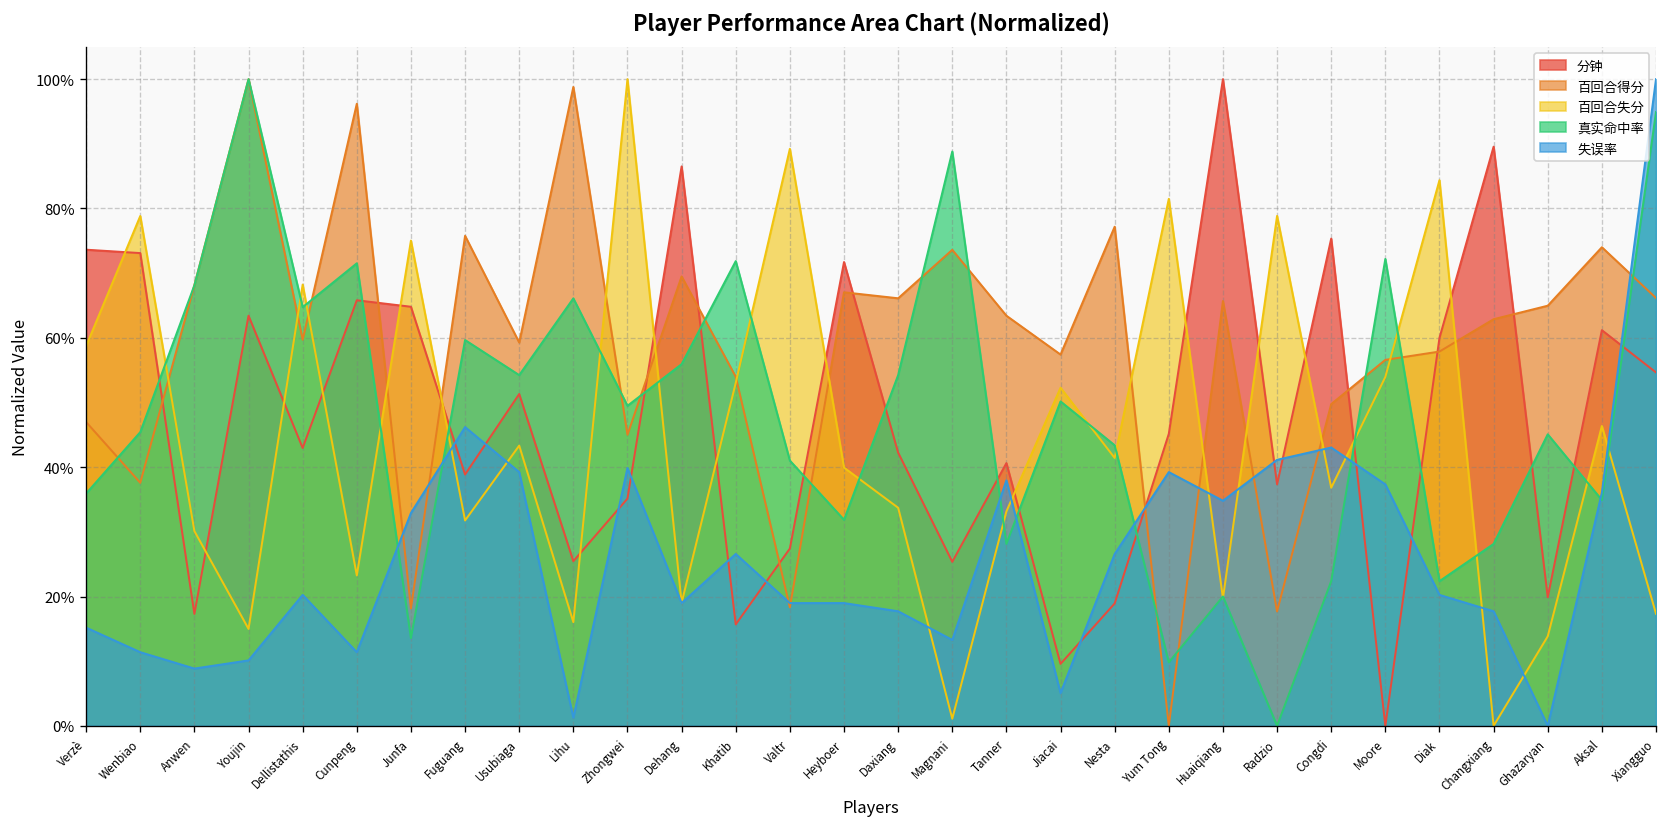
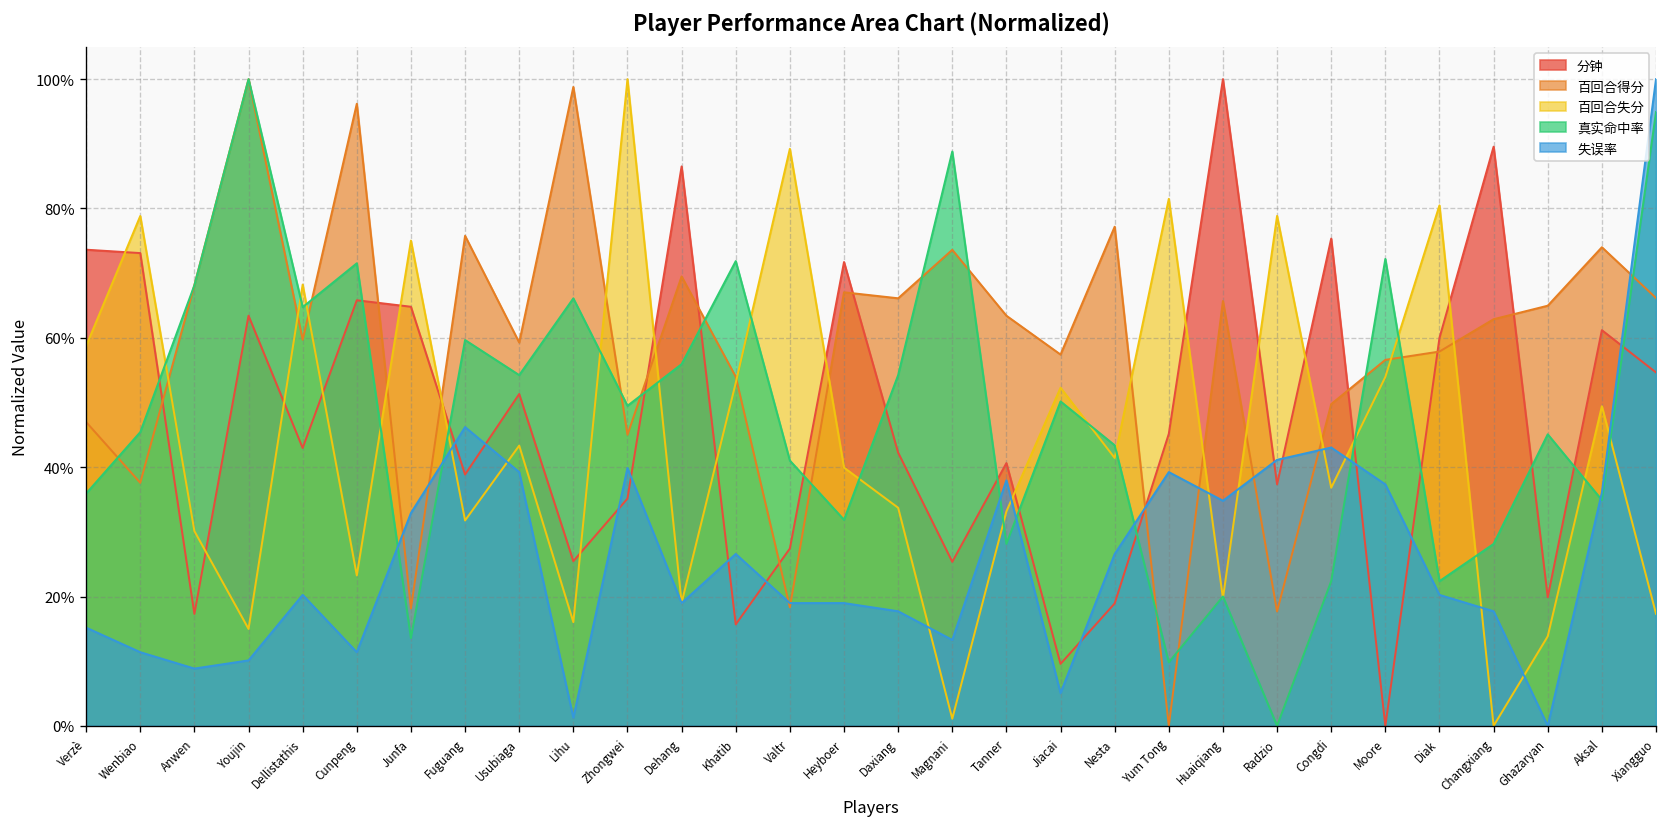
  {
    "百回合失分": {
      "Verzè": "59%",
      "Wenbiao": "79%",
      "Anwen": "30%",
      "Youjin": "15%",
      "Dellistathis": "68%",
      "Cunpeng": "23%",
      "Junfa": "75%",
      "Fuguang": "32%",
      "Usubiaga": "43%",
      "Lihu": "16%",
      "Zhongwei": "100%",
      "Khatib": "53%",
      "Valtr": "89%",
      "Heyboer": "40%",
      "Daxiang": "34%",
      "Magnani": "1%",
      "Tanner": "33%",
      "Jiacai": "52%",
      "Nesta": "41%",
      "Yum Tong": "81%",
      "Radzio": "79%",
      "Congdi": "37%",
      "Moore": "54%",
-     "Diak": "84%",
+     "Diak": "80%",
      "Changxiang": "0%",
      "Ghazaryan": "14%",
-     "Aksal": "46%",
+     "Aksal": "49%",
      "Xiangguo": "17%"
    },
    "真实命中率": {
      "Verzè": "36%",
      "Wenbiao": "45%",
      "Dellistathis": "65%",
      "Cunpeng": "72%",
      "Junfa": "14%",
      "Fuguang": "60%",
      "Usubiaga": "54%",
      "Lihu": "66%",
      "Zhongwei": "49%",
      "Dehang": "56%",
      "Khatib": "72%",
      "Valtr": "41%",
      "Heyboer": "32%",
      "Daxiang": "54%",
      "Magnani": "89%",
      "Tanner": "28%",
      "Jiacai": "50%",
      "Nesta": "43%",
      "Yum Tong": "10%",
      "Radzio": "0%",
      "Congdi": "22%",
      "Moore": "72%",
      "Diak": "22%",
      "Changxiang": "28%",
      "Ghazaryan": "45%",
      "Aksal": "35%",
      "Xiangguo": "95%"
    },
    "失误率": {
      "Verzè": "15%",
      "Wenbiao": "11%",
      "Anwen": "9%",
      "Youjin": "10%",
      "Dellistathis": "20%",
      "Cunpeng": "11%",
      "Junfa": "33%",
      "Fuguang": "46%",
      "Usubiaga": "39%",
      "Lihu": "1%",
      "Zhongwei": "40%",
      "Khatib": "27%",
      "Valtr": "19%",
      "Heyboer": "19%",
      "Daxiang": "18%",
      "Magnani": "13%",
      "Tanner": "38%",
      "Jiacai": "5%",
      "Nesta": "27%",
      "Yum Tong": "39%",
      "Huaiqiang": "35%",
      "Radzio": "41%",
      "Congdi": "43%",
      "Moore": "37%",
      "Diak": "20%",
      "Changxiang": "18%",
      "Ghazaryan": "0%",
      "Aksal": "36%",
      "Xiangguo": "100%"
    }
  }
